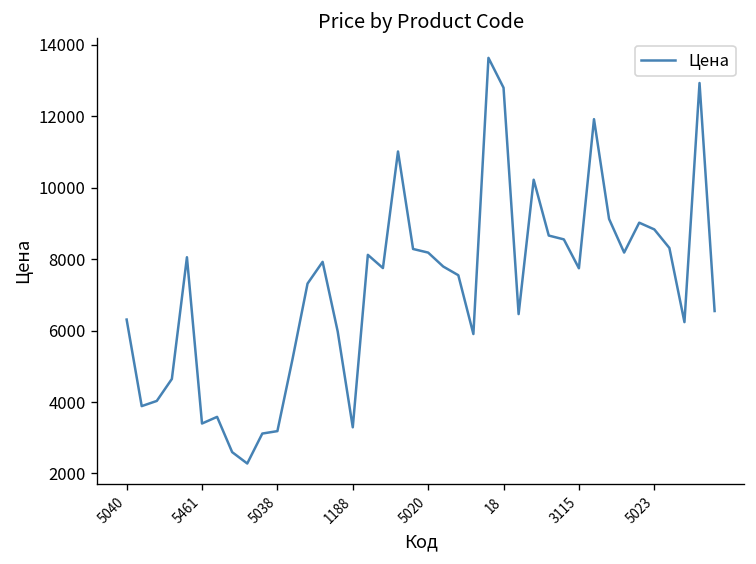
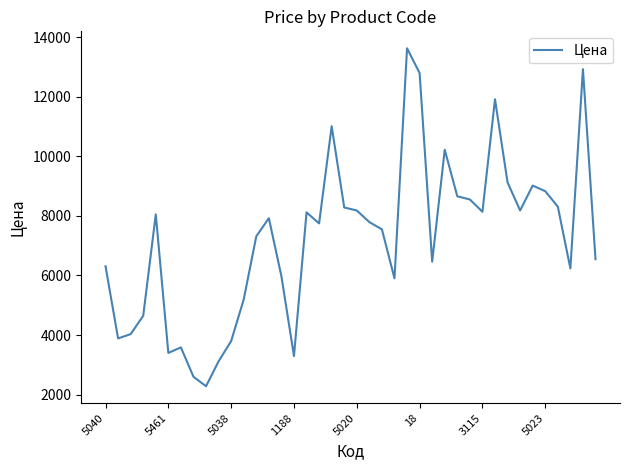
  {
    "5040": 6300,
    "5461": 3400,
-   "5038": 3200,
+   "5038": 3800,
    "1188": 3300,
    "5020": 8200,
-   "3115": 7700,
+   "3115": 8100,
    "5023": 8800
  }
